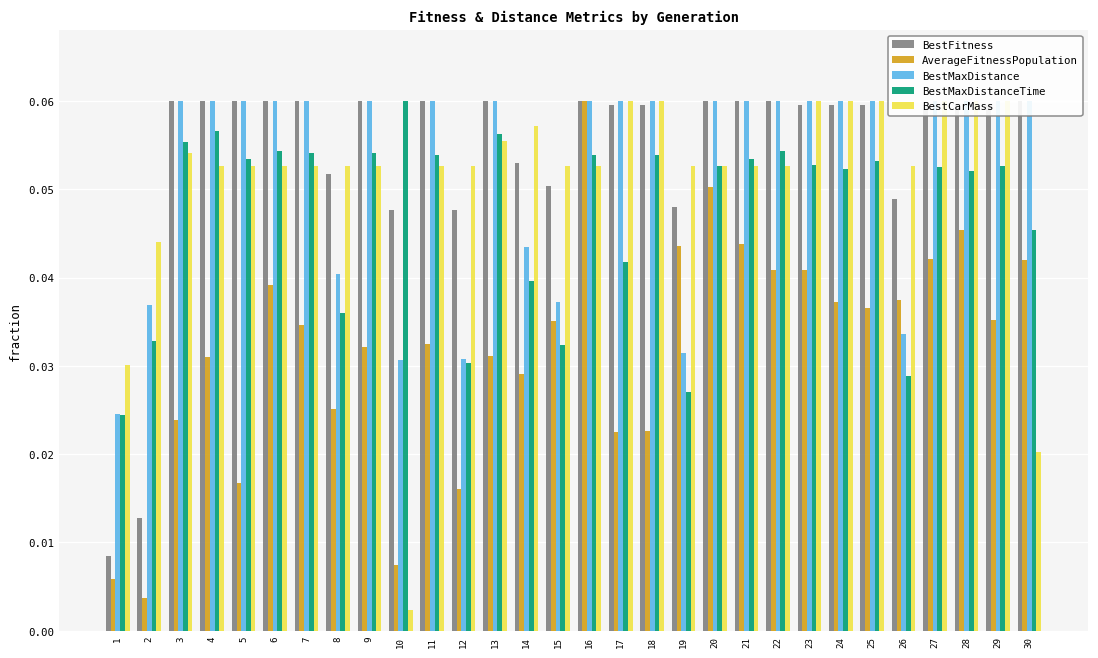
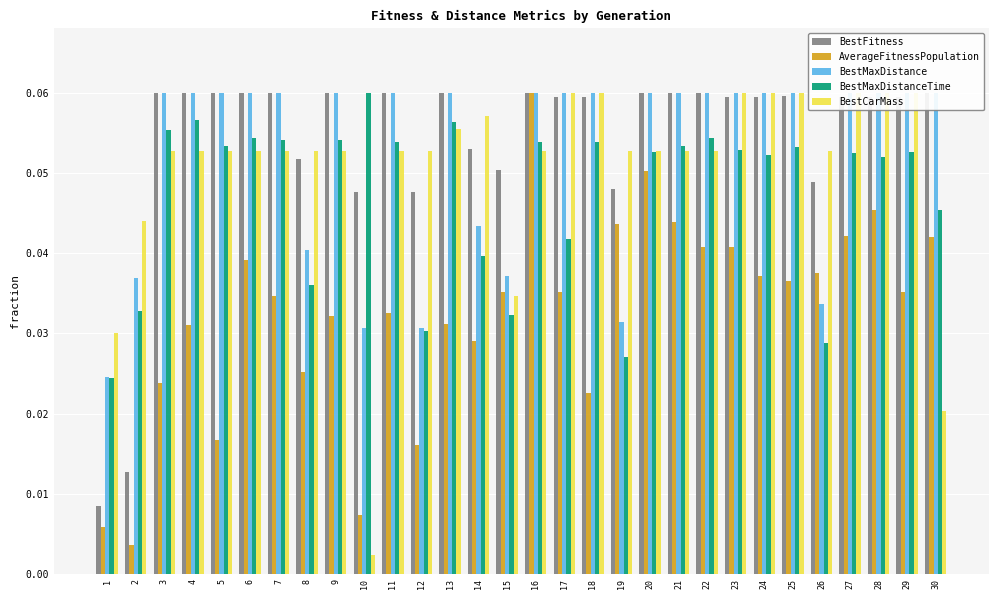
  {
    "BestFitness": {
      "1": 0.008,
      "2": 0.013,
      "3": 0.060,
      "4": 0.060,
      "5": 0.060,
      "6": 0.060,
      "7": 0.060,
      "8": 0.052,
      "9": 0.060,
      "10": 0.048,
      "11": 0.060,
      "12": 0.048,
      "13": 0.060,
      "14": 0.053,
      "15": 0.050,
      "16": 0.060,
      "17": 0.060,
      "18": 0.060,
      "19": 0.048,
      "20": 0.060,
      "21": 0.060,
      "22": 0.060,
      "23": 0.060,
      "24": 0.060,
      "25": 0.060,
      "26": 0.049
    },
    "AverageFitnessPopulation": {
      "1": 0.006,
      "2": 0.004,
      "3": 0.024,
      "4": 0.031,
      "5": 0.017,
      "6": 0.039,
      "7": 0.035,
      "8": 0.025,
      "9": 0.032,
      "10": 0.007,
      "11": 0.032,
      "12": 0.016,
      "13": 0.031,
      "14": 0.029,
      "15": 0.035,
      "16": 0.060,
-     "17": 0.023,
+     "17": 0.035,
      "18": 0.023,
      "19": 0.044,
      "20": 0.050,
      "21": 0.044,
      "22": 0.041,
      "23": 0.041,
      "24": 0.037,
      "25": 0.037,
      "26": 0.037,
      "27": 0.042,
      "28": 0.045,
      "29": 0.035,
      "30": 0.042
    },
    "BestMaxDistance": {
      "1": 0.025,
      "2": 0.037,
      "3": 0.060,
      "4": 0.060,
      "5": 0.060,
      "6": 0.060,
      "7": 0.060,
      "8": 0.040,
      "9": 0.060,
      "10": 0.031,
      "11": 0.060,
      "12": 0.031,
      "13": 0.060,
      "14": 0.043,
      "15": 0.037,
      "16": 0.060,
      "17": 0.060,
      "18": 0.060,
      "19": 0.031,
      "20": 0.060,
      "21": 0.060,
      "22": 0.060,
      "23": 0.060,
      "24": 0.060,
      "25": 0.060,
      "26": 0.034
    },
    "BestMaxDistanceTime": {
      "1": 0.024,
      "2": 0.033,
      "3": 0.055,
      "4": 0.057,
      "5": 0.053,
      "6": 0.054,
      "7": 0.054,
      "8": 0.036,
      "9": 0.054,
      "10": 0.060,
      "11": 0.054,
      "12": 0.030,
      "13": 0.056,
      "14": 0.040,
      "15": 0.032,
      "16": 0.054,
      "17": 0.042,
      "18": 0.054,
      "19": 0.027,
      "20": 0.053,
      "21": 0.053,
      "22": 0.054,
      "23": 0.053,
      "24": 0.052,
      "25": 0.053,
      "26": 0.029,
      "27": 0.053,
      "28": 0.052,
      "29": 0.053,
      "30": 0.045
    },
    "BestCarMass": {
      "1": 0.030,
      "2": 0.044,
-     "3": 0.054,
+     "3": 0.053,
      "4": 0.053,
      "5": 0.053,
      "6": 0.053,
      "7": 0.053,
      "8": 0.053,
      "9": 0.053,
      "10": 0.002,
      "11": 0.053,
      "12": 0.053,
      "13": 0.055,
      "14": 0.057,
-     "15": 0.053,
+     "15": 0.035,
      "16": 0.053,
      "17": 0.060,
      "18": 0.060,
      "19": 0.053,
      "20": 0.053,
      "21": 0.053,
      "22": 0.053,
      "23": 0.060,
      "24": 0.060,
      "25": 0.060,
      "26": 0.053,
      "30": 0.020
    }
  }
